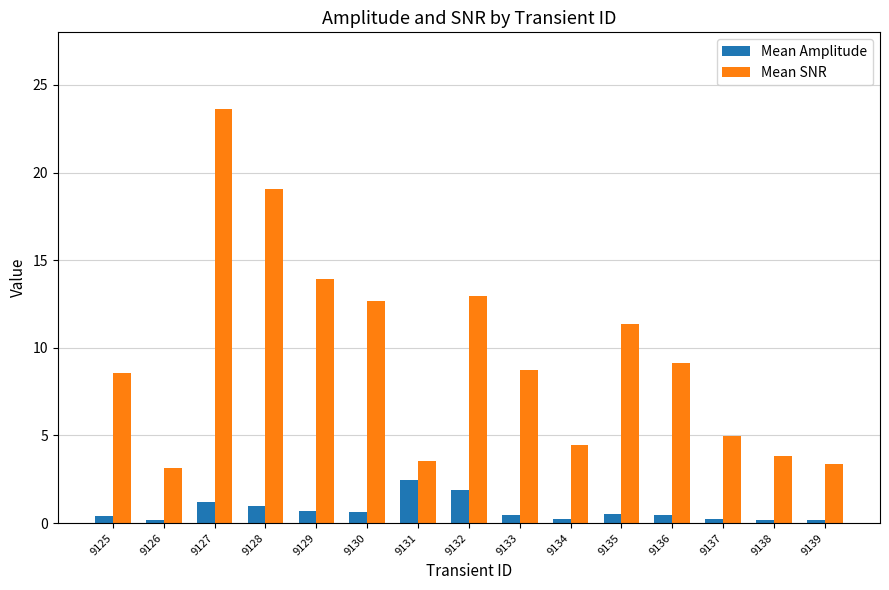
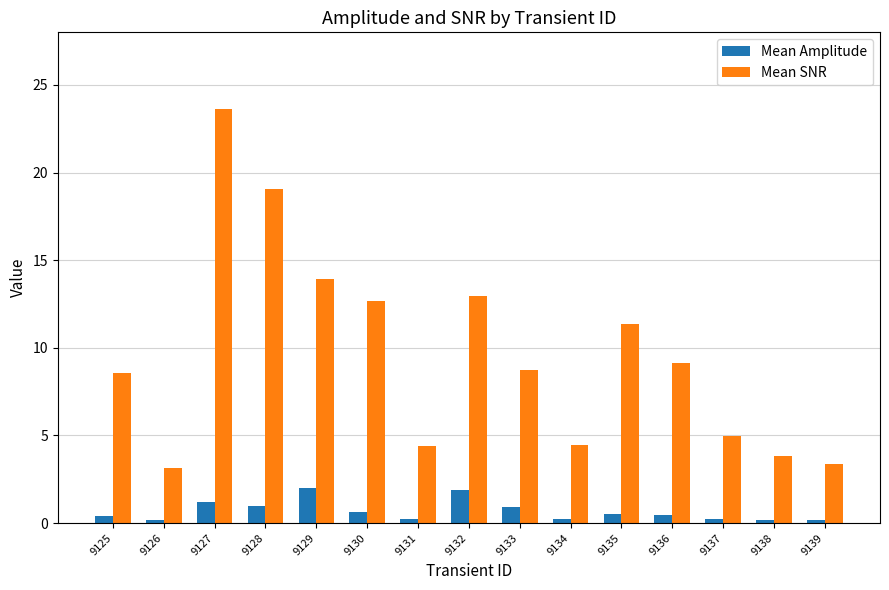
  {
    "Mean Amplitude": {
      "9125": 0.4,
      "9126": 0.2,
      "9127": 1.2,
      "9128": 1.0,
-     "9129": 0.7,
+     "9129": 2.0,
      "9130": 0.6,
-     "9131": 2.4,
+     "9131": 0.2,
      "9132": 1.9,
-     "9133": 0.4,
+     "9133": 0.9,
      "9134": 0.2,
      "9135": 0.5,
      "9136": 0.5,
      "9137": 0.3,
      "9138": 0.2,
      "9139": 0.2
    },
    "Mean SNR": {
      "9125": 8.6,
      "9126": 3.2,
      "9127": 23.6,
      "9128": 19.1,
      "9129": 13.9,
      "9130": 12.6,
-     "9131": 3.6,
+     "9131": 4.4,
      "9132": 12.9,
      "9133": 8.7,
      "9134": 4.4,
      "9135": 11.4,
      "9136": 9.2,
      "9137": 5.0,
      "9138": 3.8,
      "9139": 3.3
    }
  }
